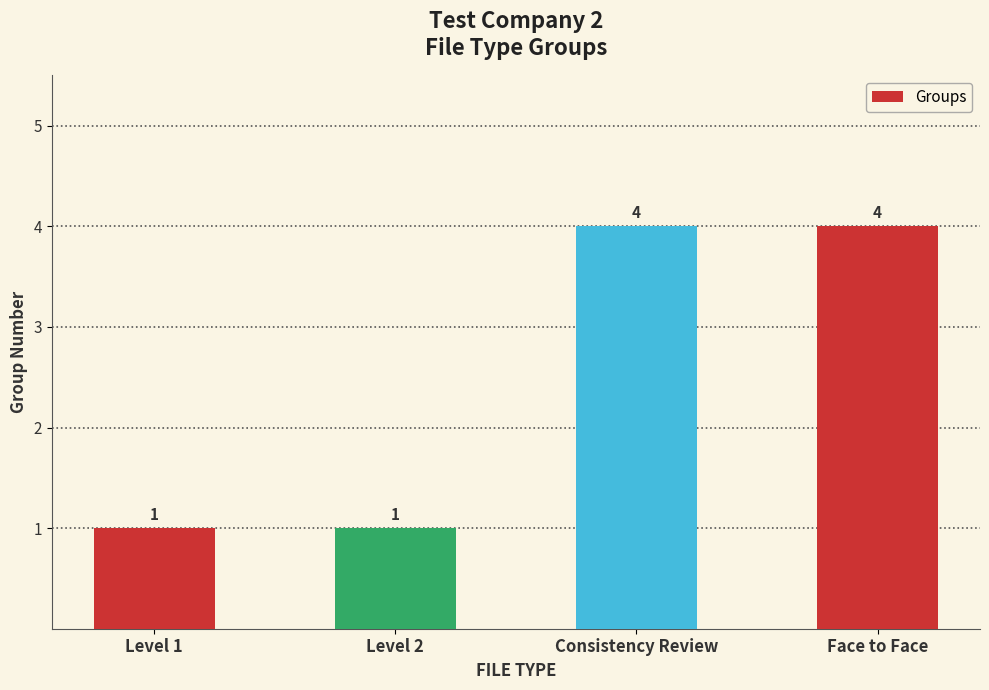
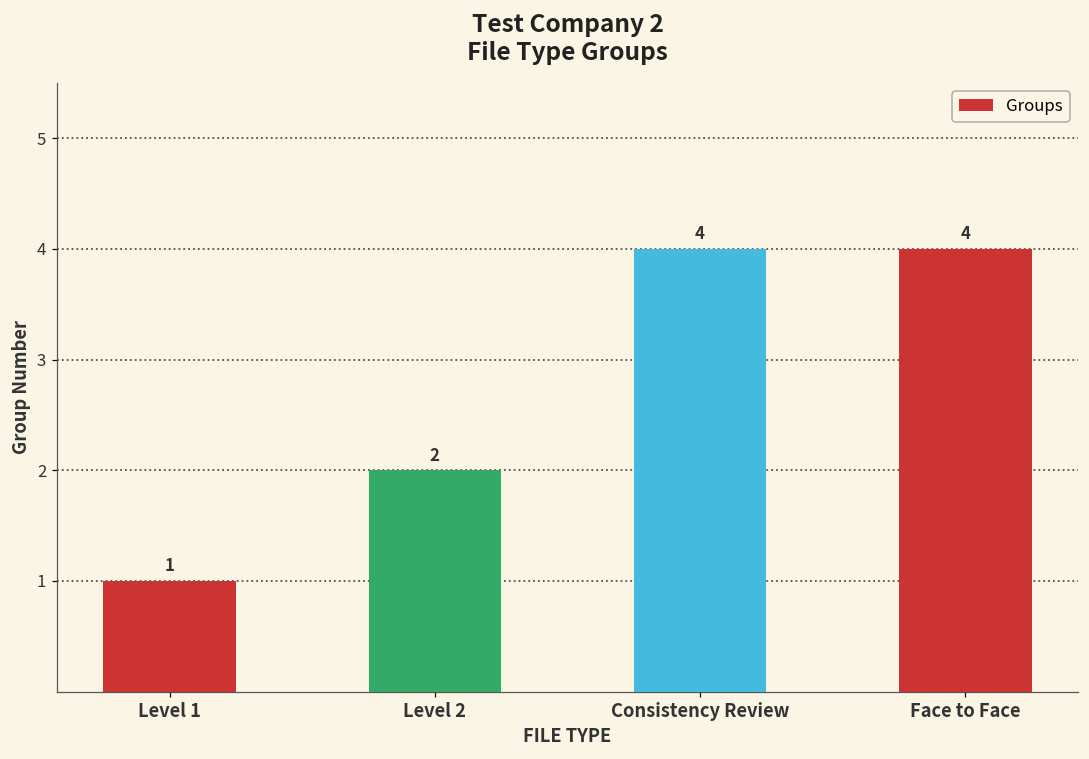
  {
    "Level 1": 1,
-   "Level 2": 1,
+   "Level 2": 2,
    "Consistency Review": 4,
    "Face to Face": 4
  }
